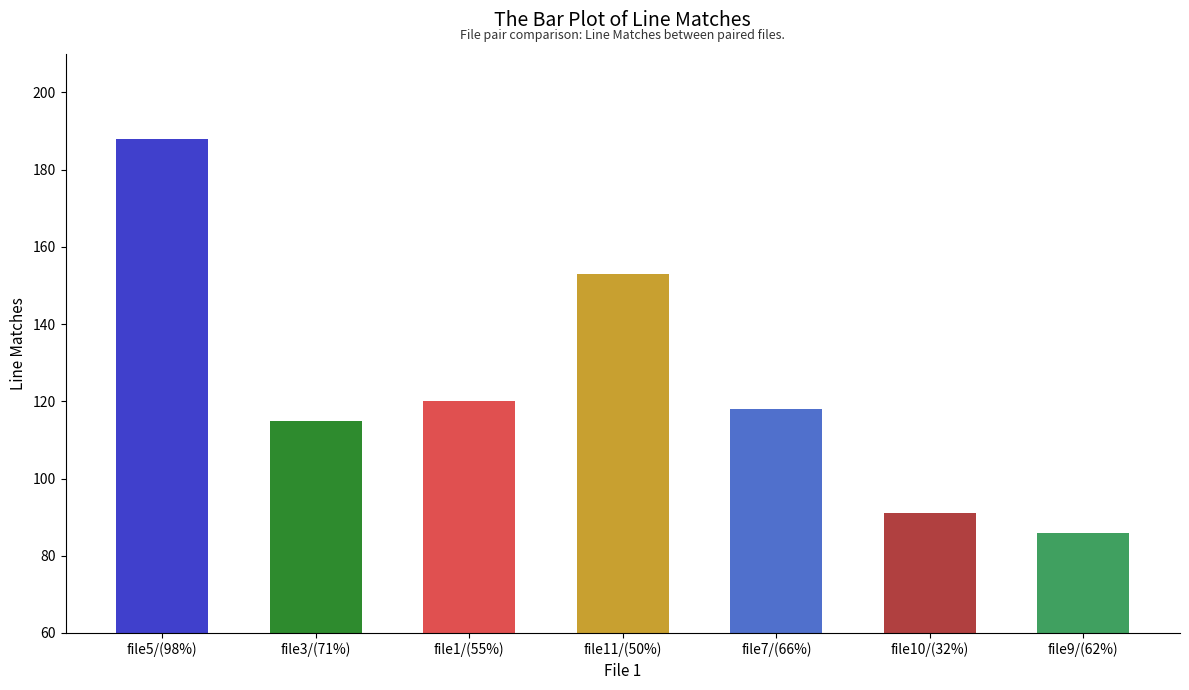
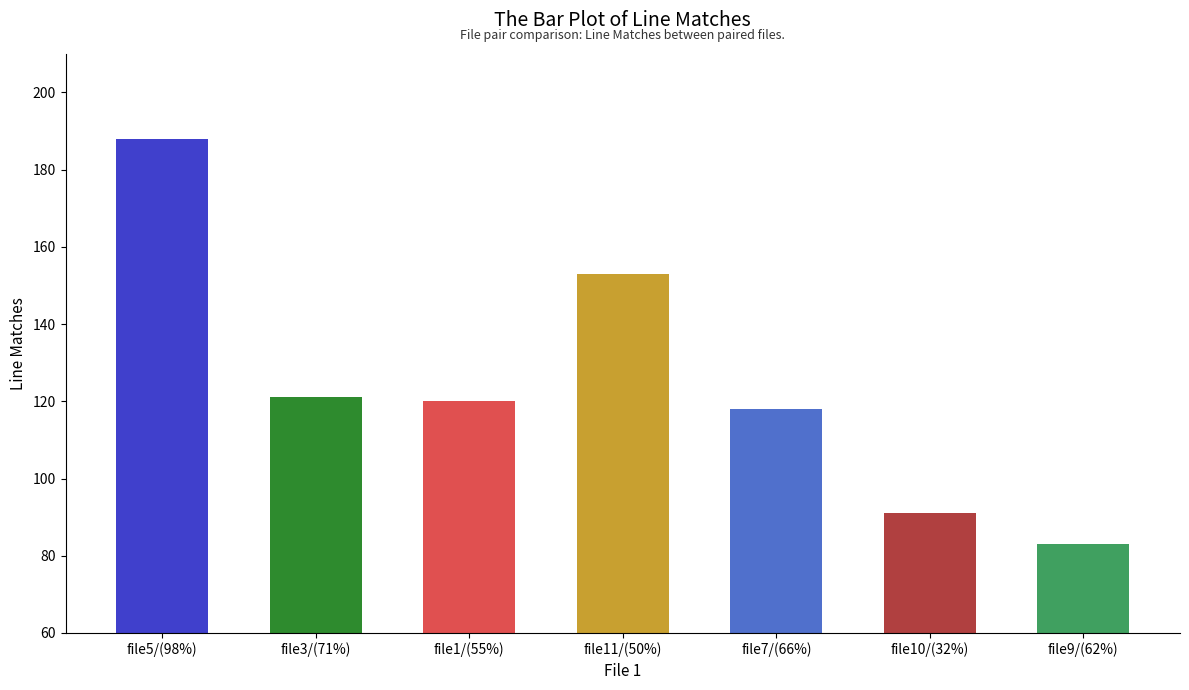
  {
    "file5/(98%)": 188,
-   "file3/(71%)": 115,
+   "file3/(71%)": 121,
    "file1/(55%)": 120,
    "file11/(50%)": 153,
    "file7/(66%)": 118,
    "file10/(32%)": 91,
-   "file9/(62%)": 86
+   "file9/(62%)": 83
  }
